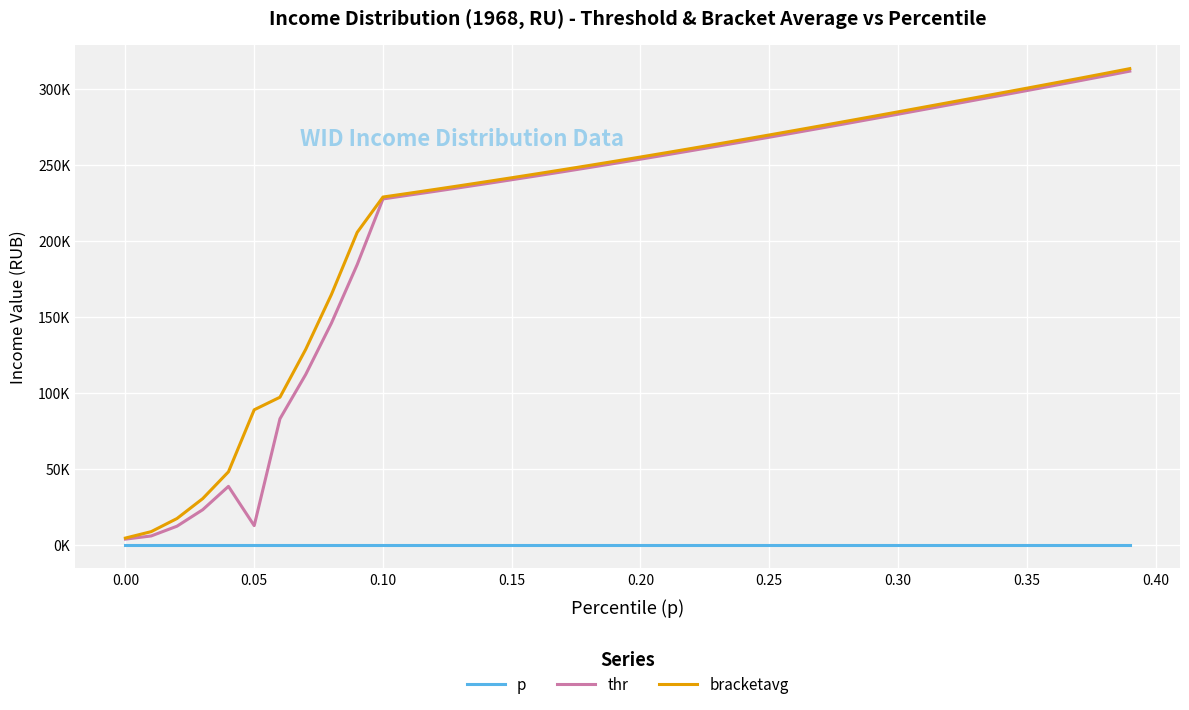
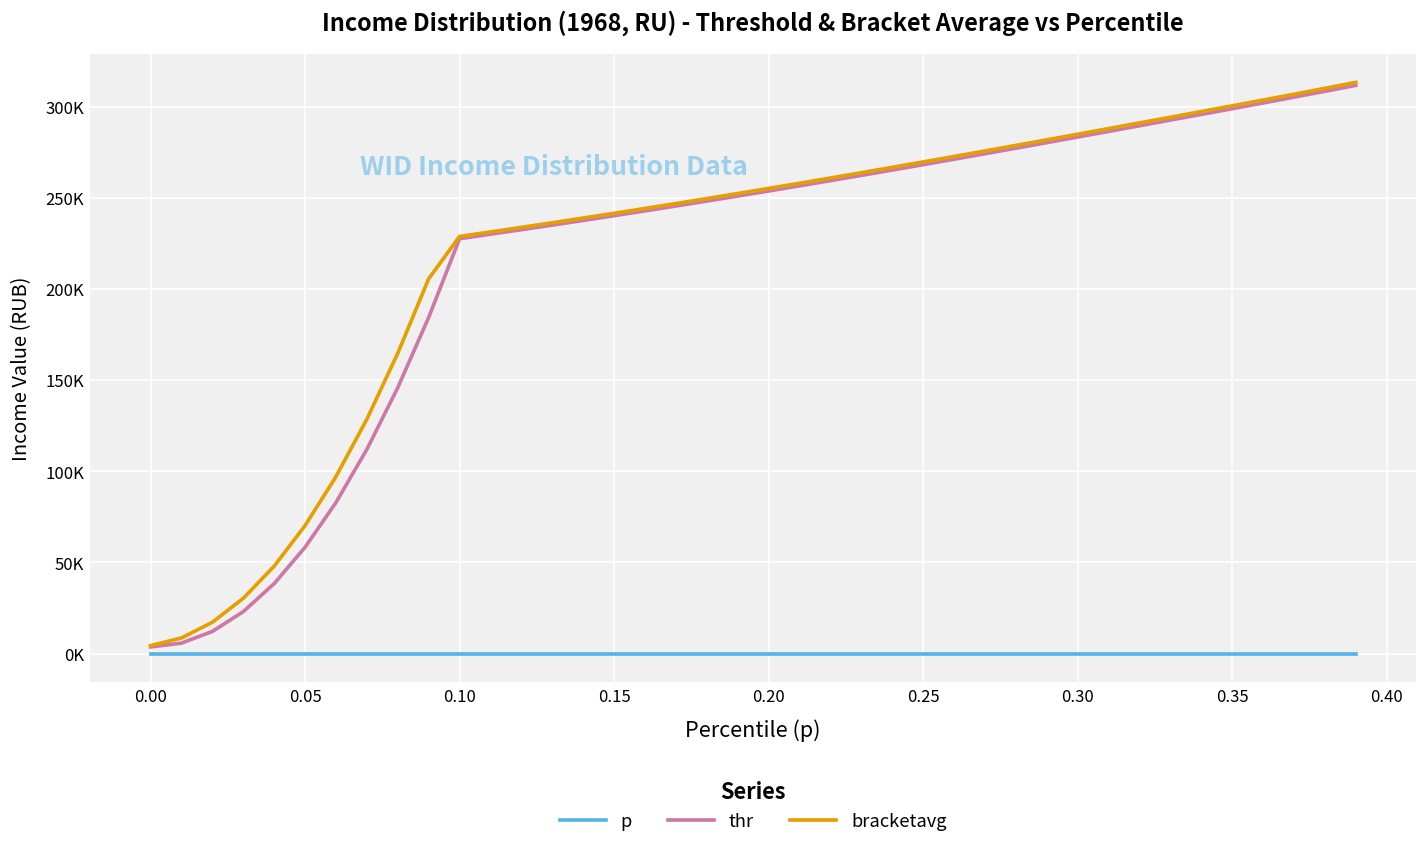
  {
    "p": {
      "0.00": 0,
      "0.05": 0,
      "0.10": 0,
      "0.15": 0,
      "0.20": 0,
      "0.25": 0,
      "0.30": 0,
      "0.35": 0
    },
    "thr": {
-     "0.05": 13000
+     "0.05": 58000
    },
    "bracketavg": {
-     "0.05": 89000
+     "0.05": 70000
    }
  }
